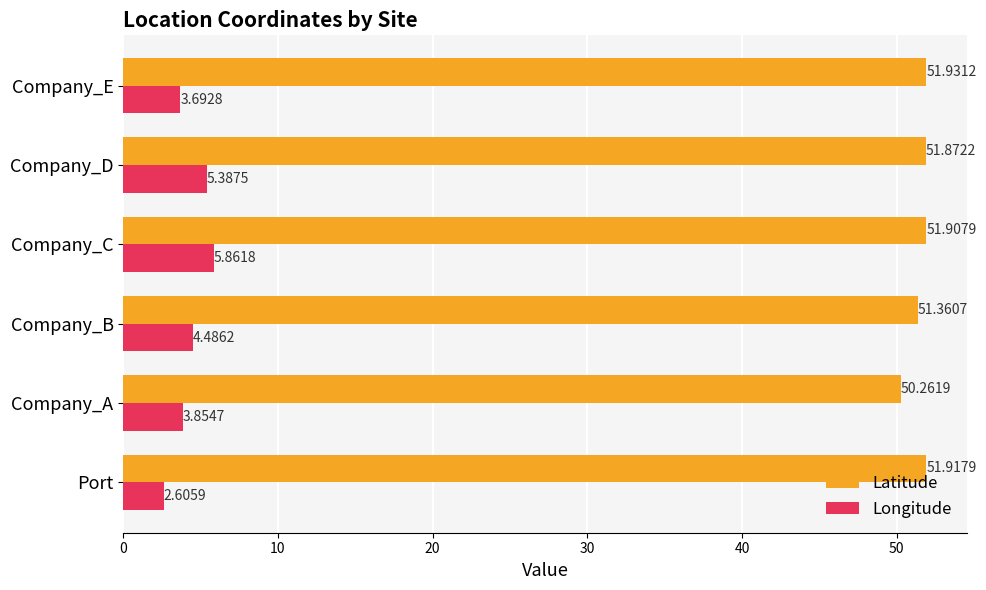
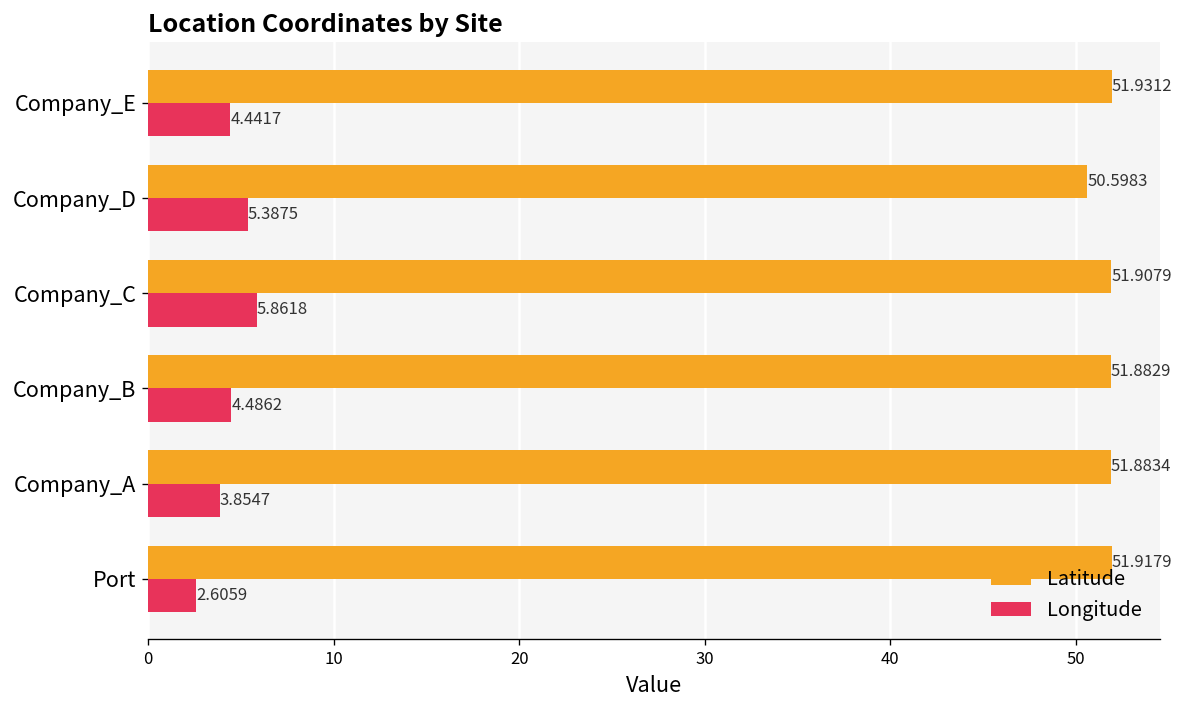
  {
    "Latitude": {
      "Company_E": 51.9312,
-     "Company_D": 51.8722,
+     "Company_D": 50.5983,
      "Company_C": 51.9079,
-     "Company_B": 51.3607,
-     "Company_A": 50.2619,
+     "Company_B": 51.8829,
+     "Company_A": 51.8834,
      "Port": 51.9179
    },
    "Longitude": {
-     "Company_E": 3.6928,
+     "Company_E": 4.4417,
      "Company_D": 5.3875,
      "Company_C": 5.8618,
      "Company_B": 4.4862,
      "Company_A": 3.8547,
      "Port": 2.6059
    }
  }
